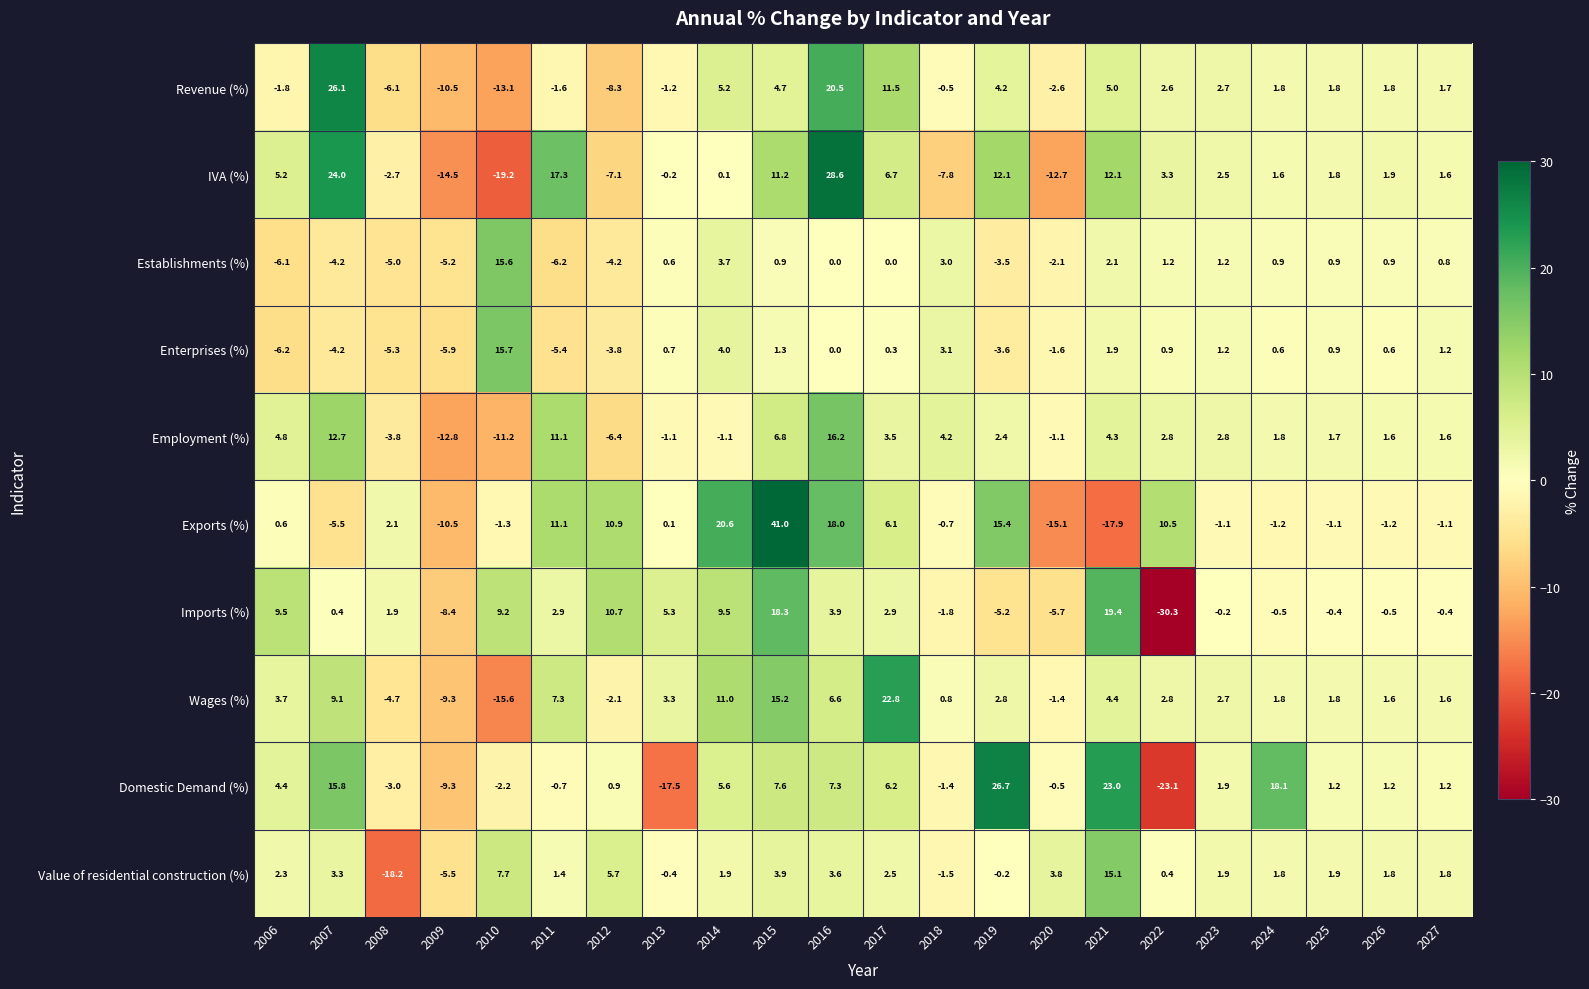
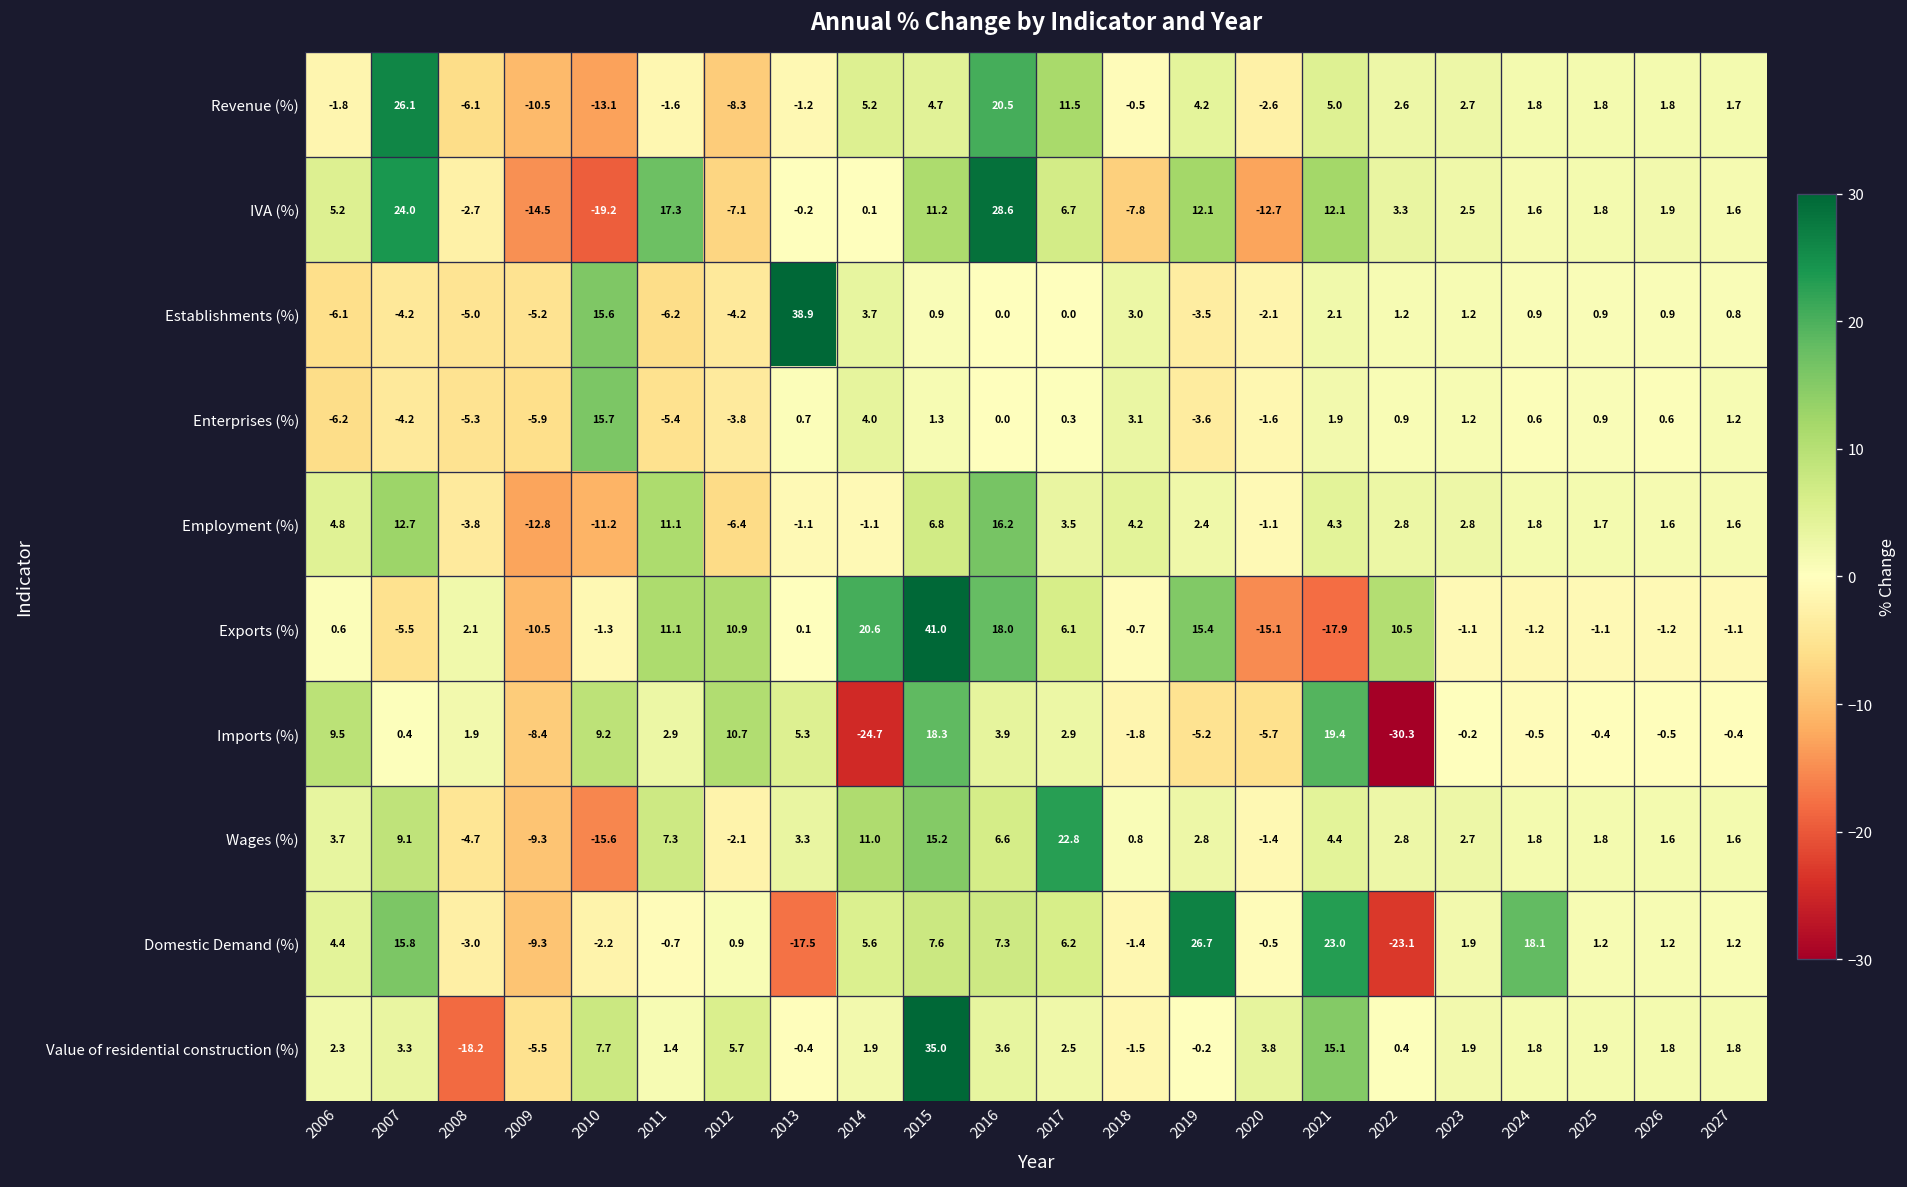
  {
    "Establishments (%)": {
      "2006": -6.1,
      "2007": -4.2,
      "2008": -5.0,
      "2009": -5.2,
      "2010": 15.6,
      "2011": -6.2,
      "2012": -4.2,
-     "2013": 0.6,
+     "2013": 38.9,
      "2014": 3.7,
      "2015": 0.9,
      "2016": 0.0,
      "2017": 0.0,
      "2018": 3.0,
      "2019": -3.5,
      "2020": -2.1,
      "2021": 2.1,
      "2022": 1.2,
      "2023": 1.2,
      "2024": 0.9,
      "2025": 0.9,
      "2026": 0.9,
      "2027": 0.8
    },
    "Imports (%)": {
      "2006": 9.5,
      "2007": 0.4,
      "2008": 1.9,
      "2009": -8.4,
      "2010": 9.2,
      "2011": 2.9,
      "2012": 10.7,
      "2013": 5.3,
-     "2014": 9.5,
+     "2014": -24.7,
      "2015": 18.3,
      "2016": 3.9,
      "2017": 2.9,
      "2018": -1.8,
      "2019": -5.2,
      "2020": -5.7,
      "2021": 19.4,
      "2022": -30.3,
      "2023": -0.2,
      "2024": -0.5,
      "2025": -0.4,
      "2026": -0.5,
      "2027": -0.4
    },
    "Value of residential construction (%)": {
      "2006": 2.3,
      "2007": 3.3,
      "2008": -18.2,
      "2009": -5.5,
      "2010": 7.7,
      "2011": 1.4,
      "2012": 5.7,
      "2013": -0.4,
      "2014": 1.9,
-     "2015": 3.9,
+     "2015": 35.0,
      "2016": 3.6,
      "2017": 2.5,
      "2018": -1.5,
      "2019": -0.2,
      "2020": 3.8,
      "2021": 15.1,
      "2022": 0.4,
      "2023": 1.9,
      "2024": 1.8,
      "2025": 1.9,
      "2026": 1.8,
      "2027": 1.8
    }
  }
